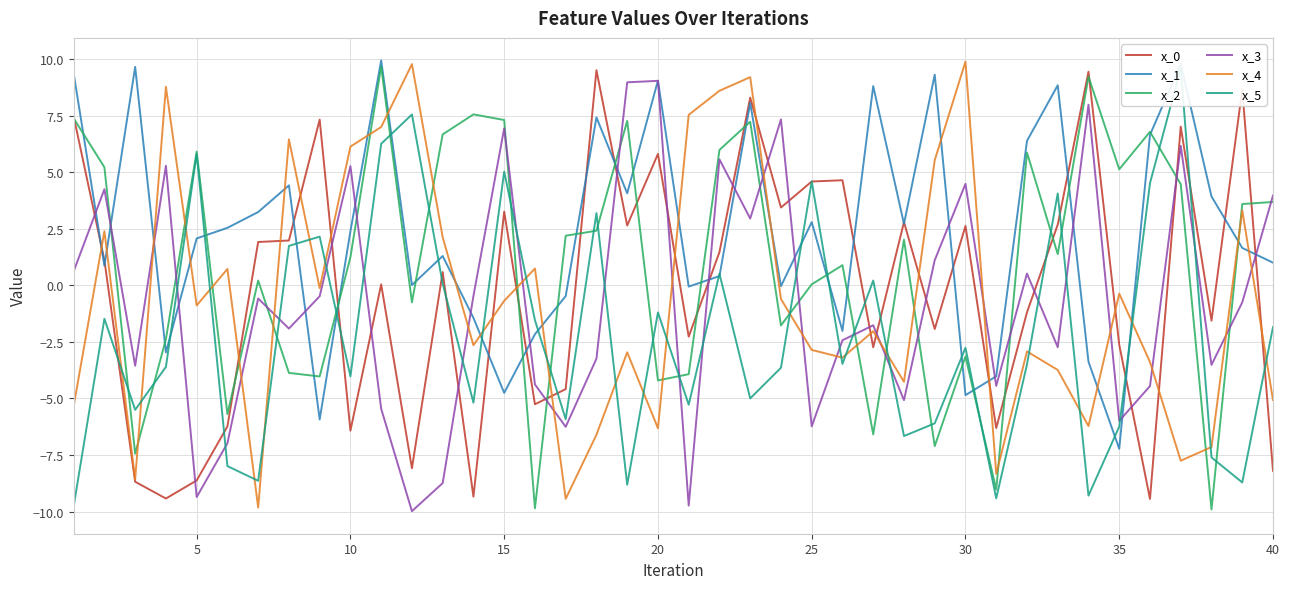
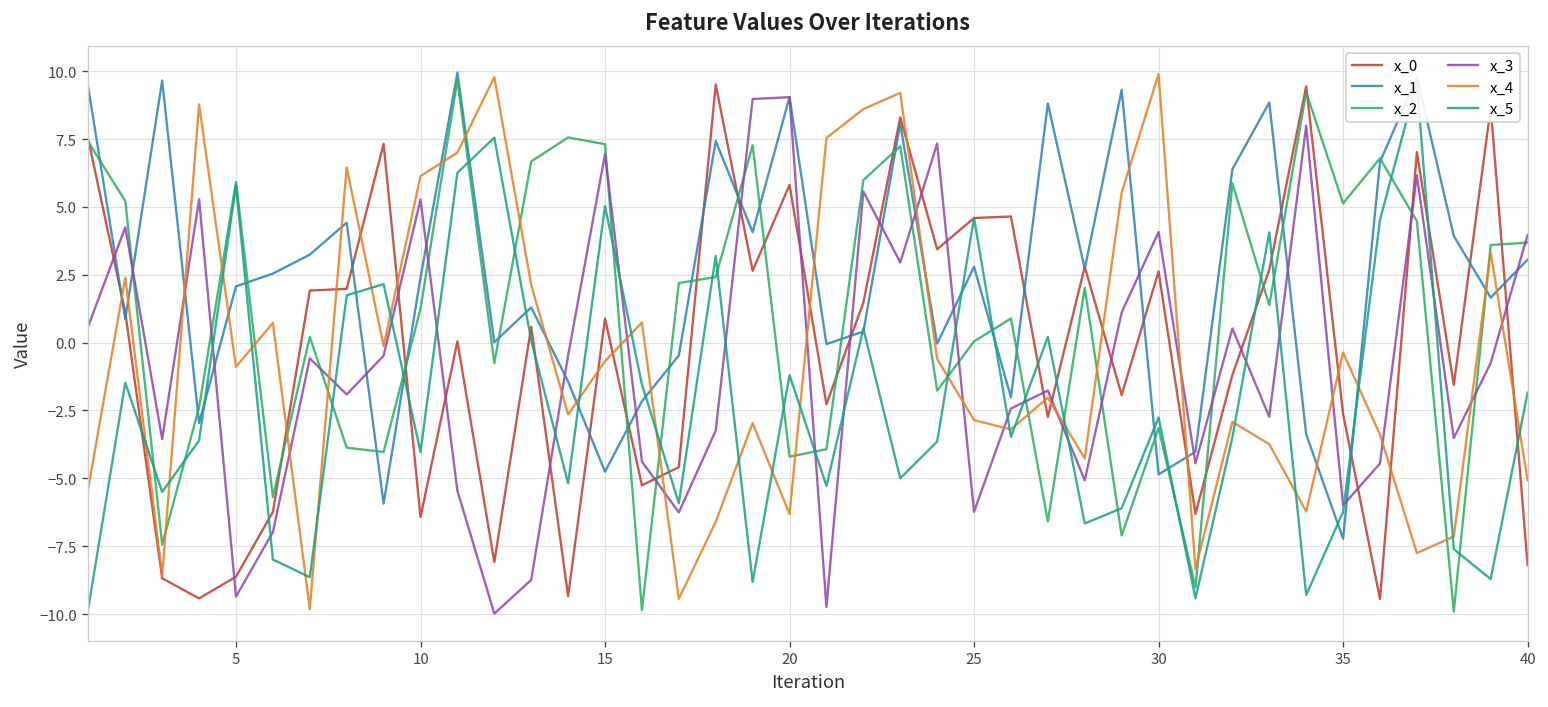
  {
    "x_0": {
      "5": -8.6,
      "10": -6.4,
-     "15": 3.3,
+     "15": 0.9,
      "20": 5.8,
      "30": 2.6,
      "35": -2.6,
      "40": -8.2
    },
    "x_1": {
      "5": 2.1,
      "10": 2.4,
      "15": -4.8,
      "25": 2.8,
      "30": -4.9,
      "35": -7.2,
-     "40": 1.0
+     "40": 3.1
    },
    "x_3": {
      "5": -9.4,
      "10": 5.3,
      "15": 6.9,
      "25": -6.2,
-     "30": 4.5,
+     "30": 4.1,
      "35": -6.0,
      "40": 4.0
    },
    "x_4": {
      "5": -0.9,
      "10": 6.1,
      "15": -0.7,
      "20": -6.3,
      "25": -2.9,
      "30": 9.9,
      "35": -0.4,
      "40": -5.1
    }
  }
